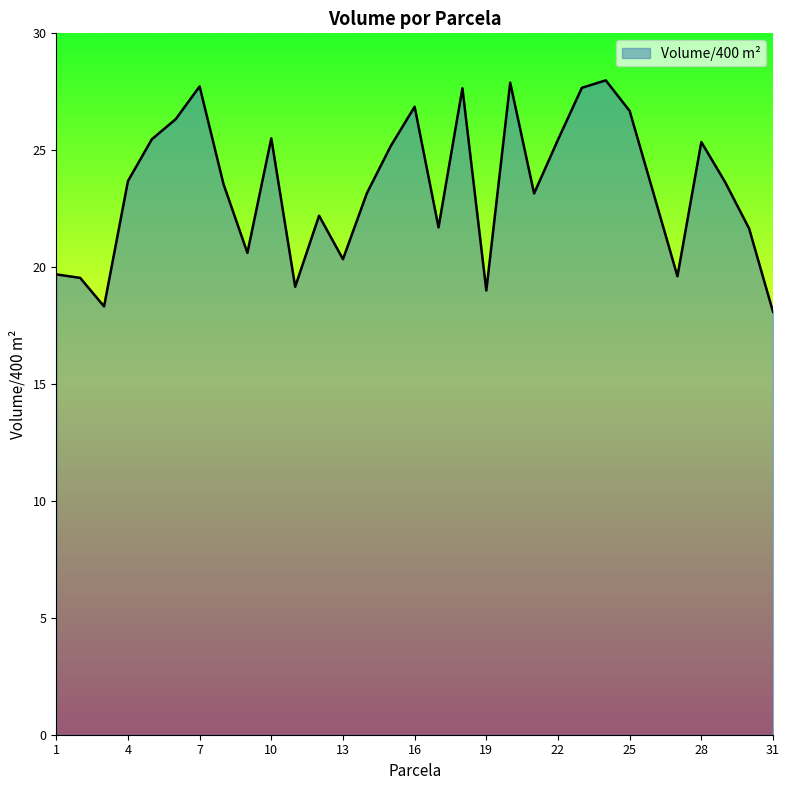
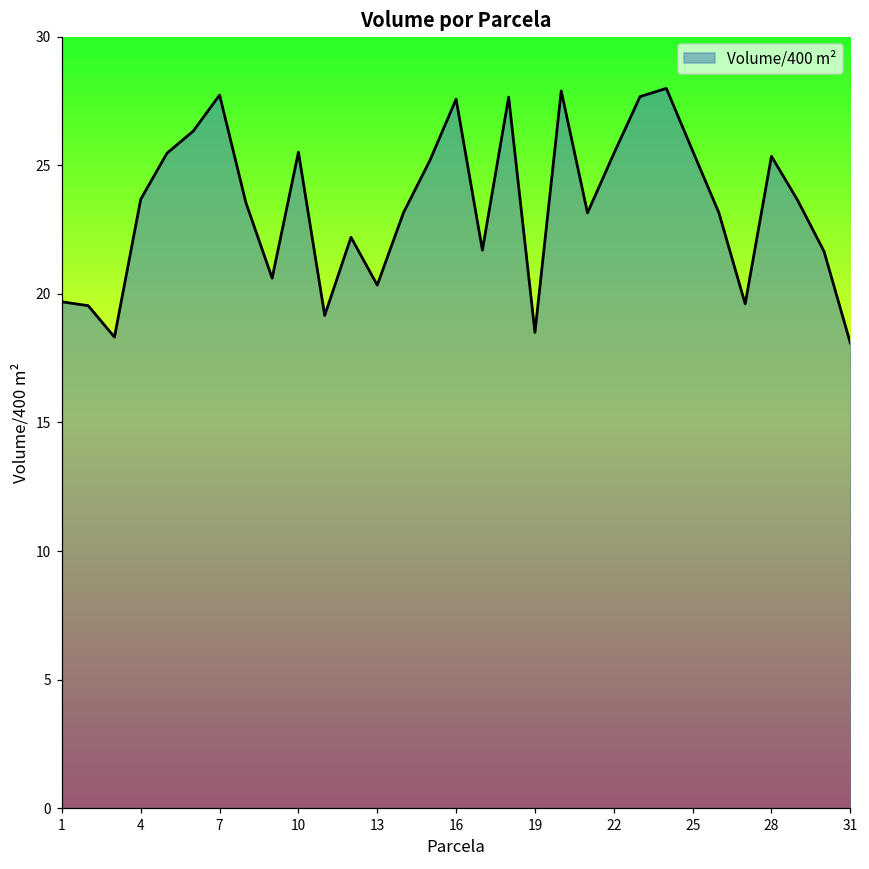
  {
    "1": 19.7,
    "4": 23.7,
    "7": 27.7,
    "10": 25.5,
    "13": 20.3,
-   "16": 26.9,
-   "19": 19.0,
+   "16": 27.6,
+   "19": 18.5,
    "22": 25.5,
-   "25": 26.7,
+   "25": 25.6,
    "28": 25.4,
    "31": 18.1
  }
